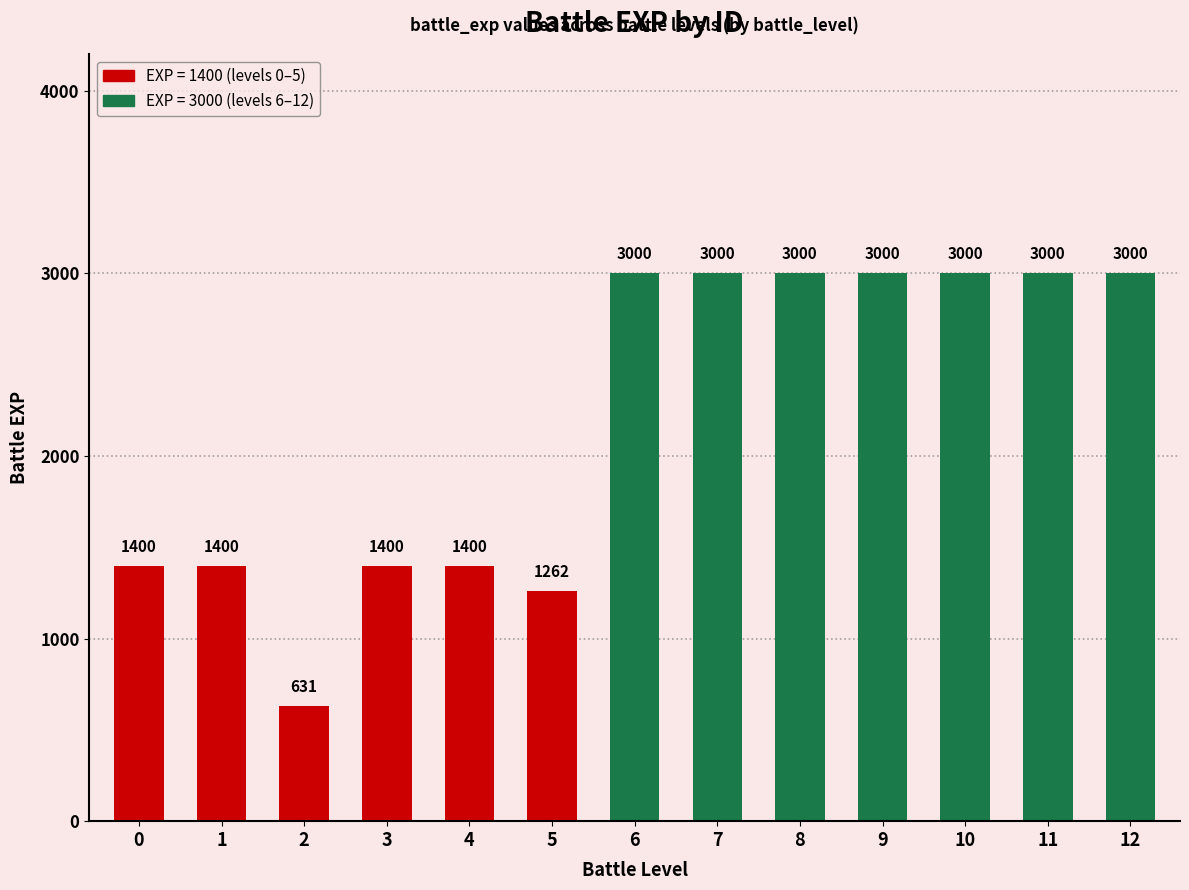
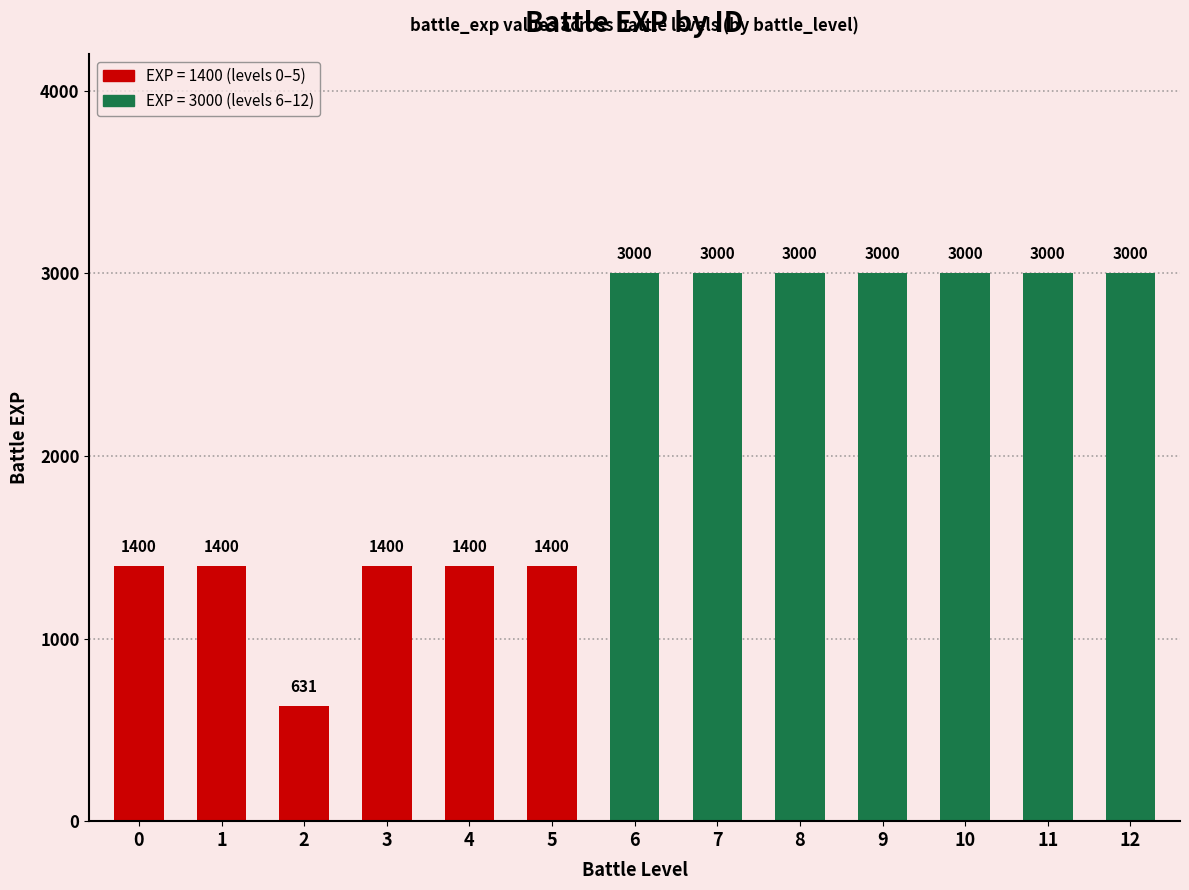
  {
    "0": 1400,
    "1": 1400,
    "2": 631,
    "3": 1400,
    "4": 1400,
-   "5": 1262,
+   "5": 1400,
    "6": 3000,
    "7": 3000,
    "8": 3000,
    "9": 3000,
    "10": 3000,
    "11": 3000,
    "12": 3000
  }
